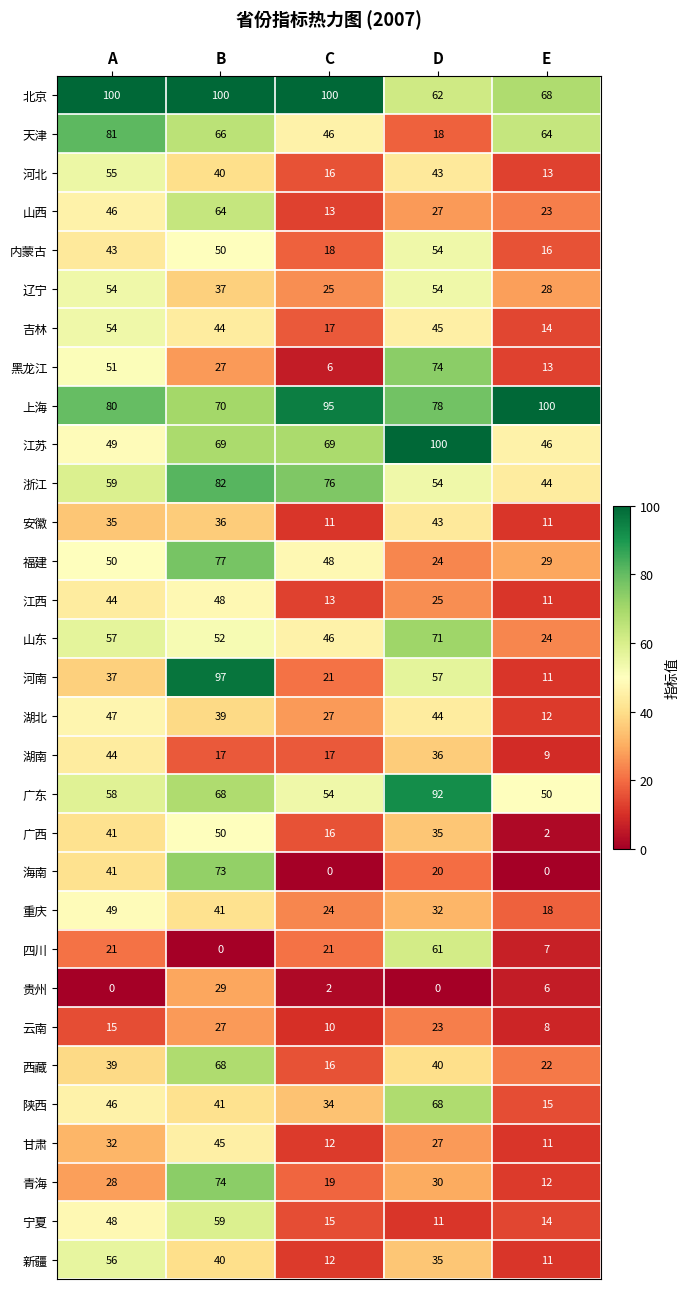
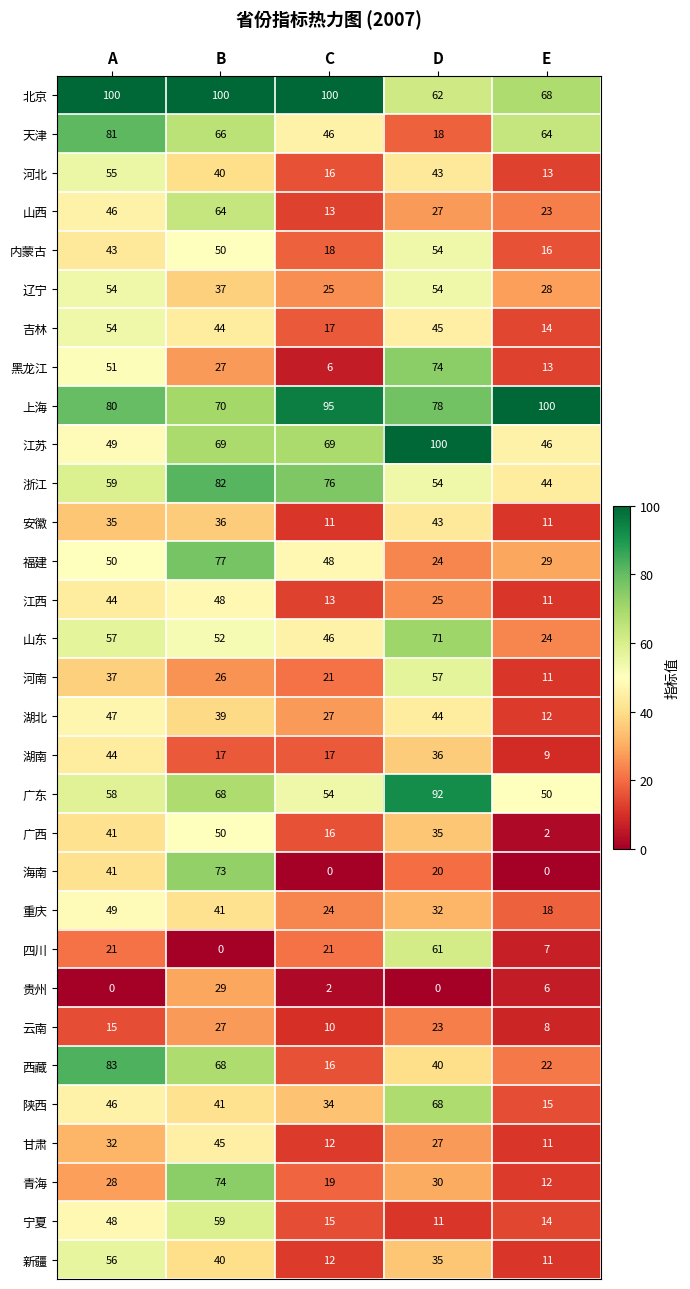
  {
    "北京": {
      "A": 100,
      "B": 100,
      "C": 100,
      "D": 62,
      "E": 68
    },
    "天津": {
      "A": 81,
      "B": 66,
      "C": 46,
      "D": 18,
      "E": 64
    },
    "河北": {
      "A": 55,
      "B": 40,
      "C": 16,
      "D": 43,
      "E": 13
    },
    "山西": {
      "A": 46,
      "B": 64,
      "C": 13,
      "D": 27,
      "E": 23
    },
    "内蒙古": {
      "A": 43,
      "B": 50,
      "C": 18,
      "D": 54,
      "E": 16
    },
    "辽宁": {
      "A": 54,
      "B": 37,
      "C": 25,
      "D": 54,
      "E": 28
    },
    "吉林": {
      "A": 54,
      "B": 44,
      "C": 17,
      "D": 45,
      "E": 14
    },
    "黑龙江": {
      "A": 51,
      "B": 27,
      "C": 6,
      "D": 74,
      "E": 13
    },
    "上海": {
      "A": 80,
      "B": 70,
      "C": 95,
      "D": 78,
      "E": 100
    },
    "江苏": {
      "A": 49,
      "B": 69,
      "C": 69,
      "D": 100,
      "E": 46
    },
    "浙江": {
      "A": 59,
      "B": 82,
      "C": 76,
      "D": 54,
      "E": 44
    },
    "安徽": {
      "A": 35,
      "B": 36,
      "C": 11,
      "D": 43,
      "E": 11
    },
    "福建": {
      "A": 50,
      "B": 77,
      "C": 48,
      "D": 24,
      "E": 29
    },
    "江西": {
      "A": 44,
      "B": 48,
      "C": 13,
      "D": 25,
      "E": 11
    },
    "山东": {
      "A": 57,
      "B": 52,
      "C": 46,
      "D": 71,
      "E": 24
    },
    "河南": {
      "A": 37,
-     "B": 97,
+     "B": 26,
      "C": 21,
      "D": 57,
      "E": 11
    },
    "湖北": {
      "A": 47,
      "B": 39,
      "C": 27,
      "D": 44,
      "E": 12
    },
    "湖南": {
      "A": 44,
      "B": 17,
      "C": 17,
      "D": 36,
      "E": 9
    },
    "广东": {
      "A": 58,
      "B": 68,
      "C": 54,
      "D": 92,
      "E": 50
    },
    "广西": {
      "A": 41,
      "B": 50,
      "C": 16,
      "D": 35,
      "E": 2
    },
    "海南": {
      "A": 41,
      "B": 73,
      "C": 0,
      "D": 20,
      "E": 0
    },
    "重庆": {
      "A": 49,
      "B": 41,
      "C": 24,
      "D": 32,
      "E": 18
    },
    "四川": {
      "A": 21,
      "B": 0,
      "C": 21,
      "D": 61,
      "E": 7
    },
    "贵州": {
      "A": 0,
      "B": 29,
      "C": 2,
      "D": 0,
      "E": 6
    },
    "云南": {
      "A": 15,
      "B": 27,
      "C": 10,
      "D": 23,
      "E": 8
    },
    "西藏": {
-     "A": 39,
+     "A": 83,
      "B": 68,
      "C": 16,
      "D": 40,
      "E": 22
    },
    "陕西": {
      "A": 46,
      "B": 41,
      "C": 34,
      "D": 68,
      "E": 15
    },
    "甘肃": {
      "A": 32,
      "B": 45,
      "C": 12,
      "D": 27,
      "E": 11
    },
    "青海": {
      "A": 28,
      "B": 74,
      "C": 19,
      "D": 30,
      "E": 12
    },
    "宁夏": {
      "A": 48,
      "B": 59,
      "C": 15,
      "D": 11,
      "E": 14
    },
    "新疆": {
      "A": 56,
      "B": 40,
      "C": 12,
      "D": 35,
      "E": 11
    }
  }
